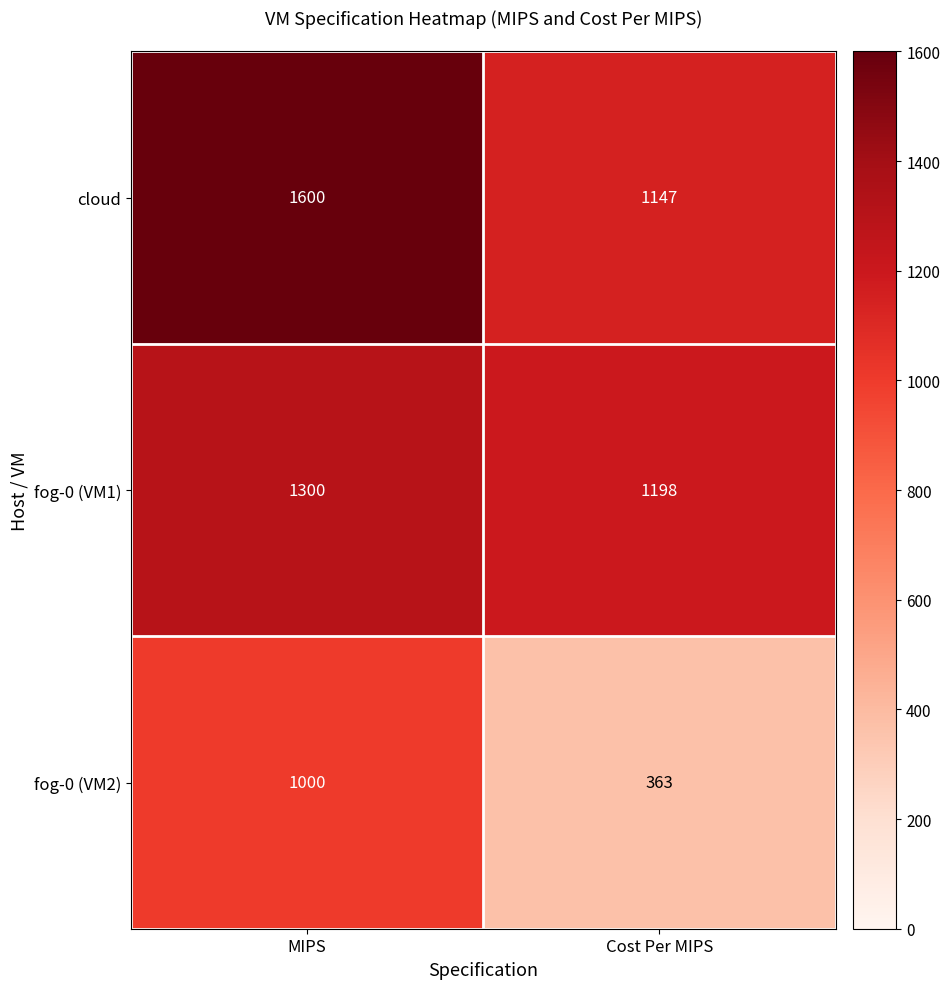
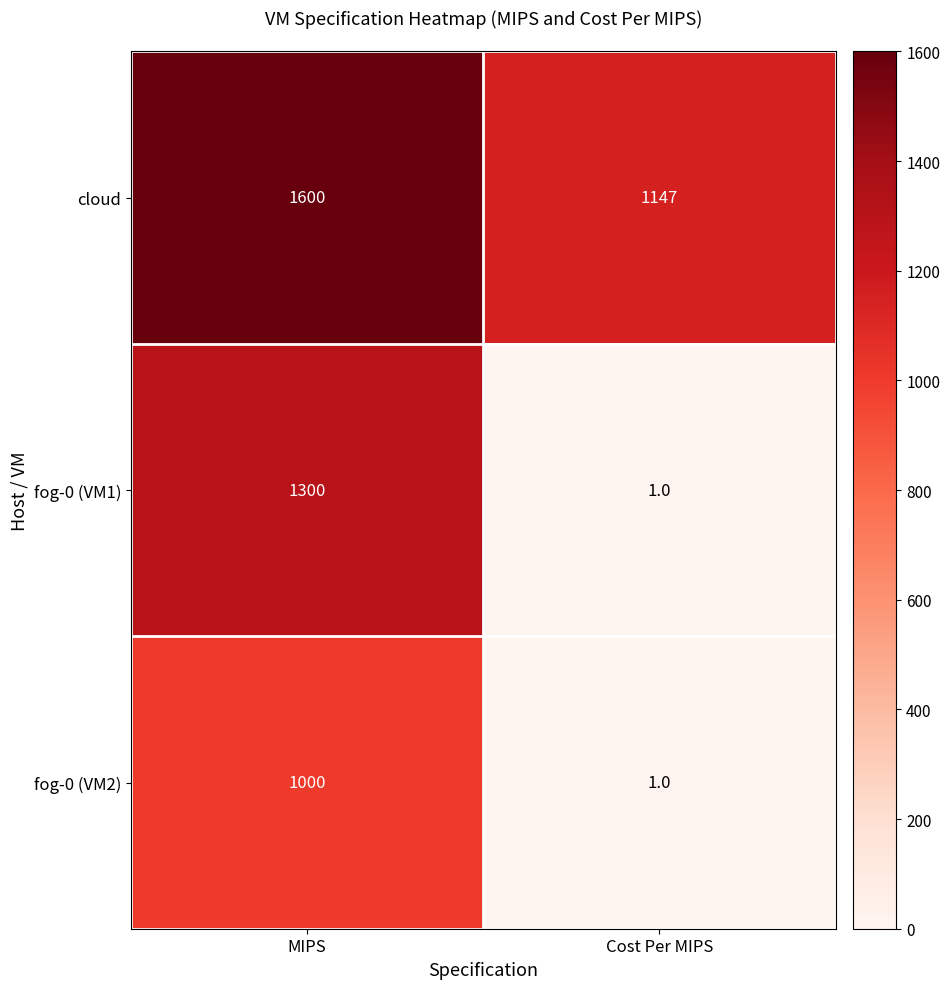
  {
    "cloud": {
      "MIPS": 1600,
      "Cost Per MIPS": 1147
    },
    "fog-0 (VM1)": {
      "MIPS": 1300,
-     "Cost Per MIPS": 1198
+     "Cost Per MIPS": 1.0
    },
    "fog-0 (VM2)": {
      "MIPS": 1000,
-     "Cost Per MIPS": 363
+     "Cost Per MIPS": 1.0
    }
  }
